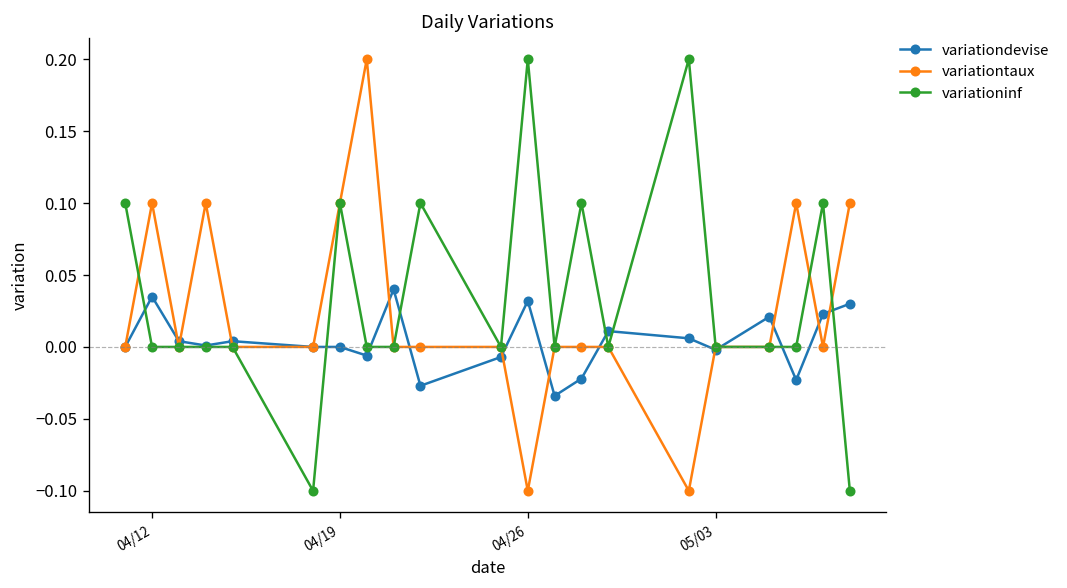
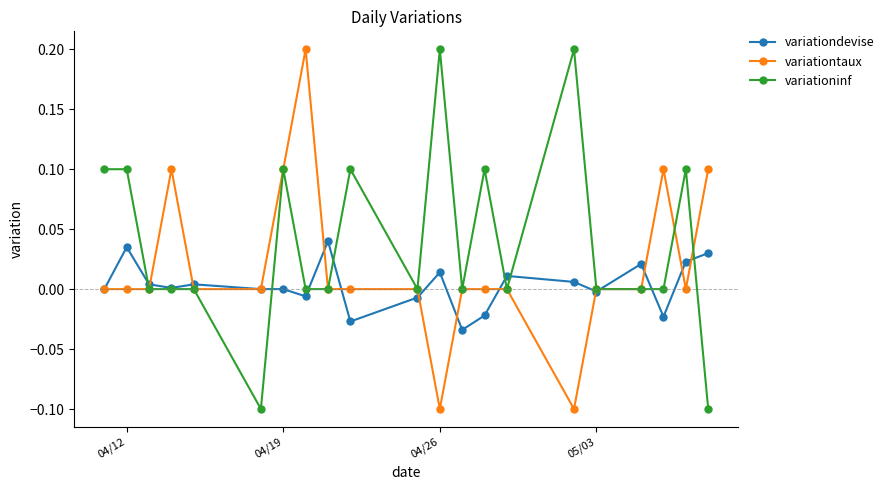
  {
    "variationdevise": {
      "04/12": 0.035,
      "04/19": 0.000,
-     "04/26": 0.032
+     "04/26": 0.014
    },
    "variationtaux": {
-     "04/12": 0.1,
+     "04/12": 0.0,
      "04/26": -0.1
    },
    "variationinf": {
-     "04/12": 0.0,
+     "04/12": 0.1,
      "04/26": 0.2
    }
  }
